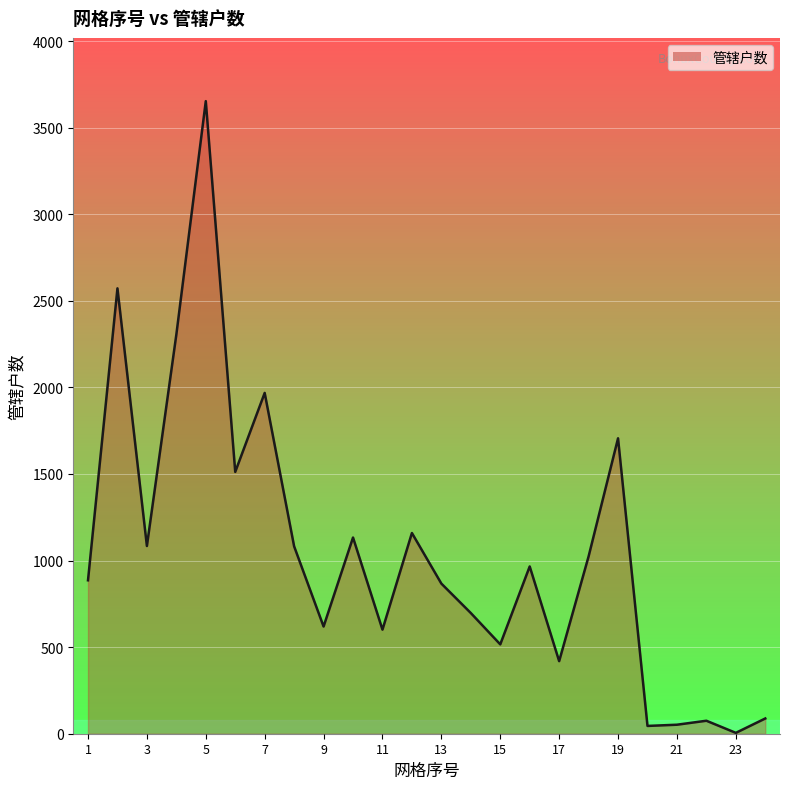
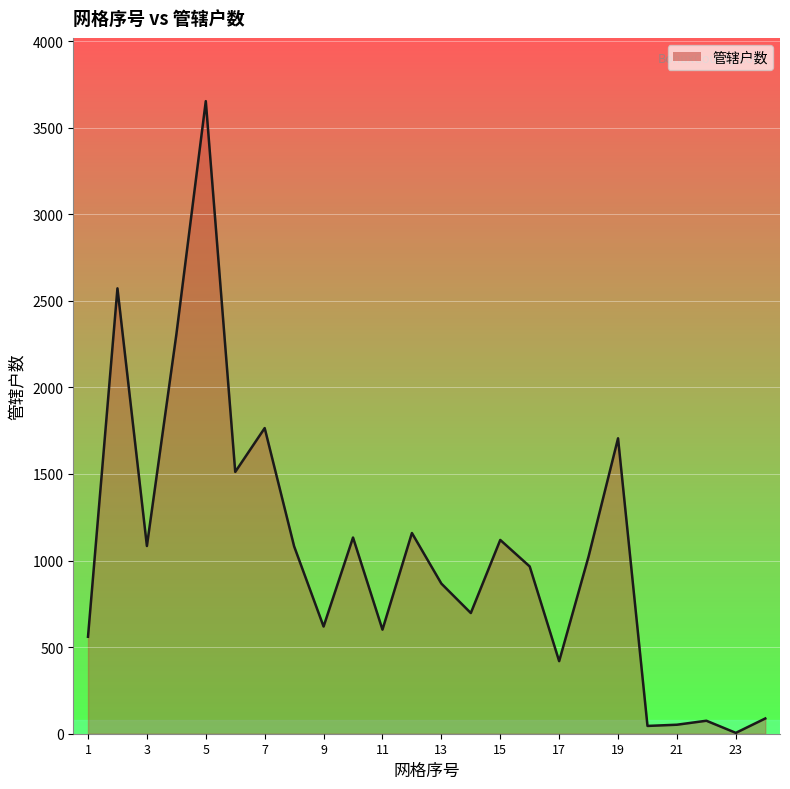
  {
-   "1": 890,
+   "1": 560,
    "3": 1080,
    "5": 3650,
-   "7": 1970,
+   "7": 1770,
    "9": 620,
    "11": 600,
    "13": 870,
-   "15": 520,
+   "15": 1120,
    "17": 420,
    "19": 1710
  }
